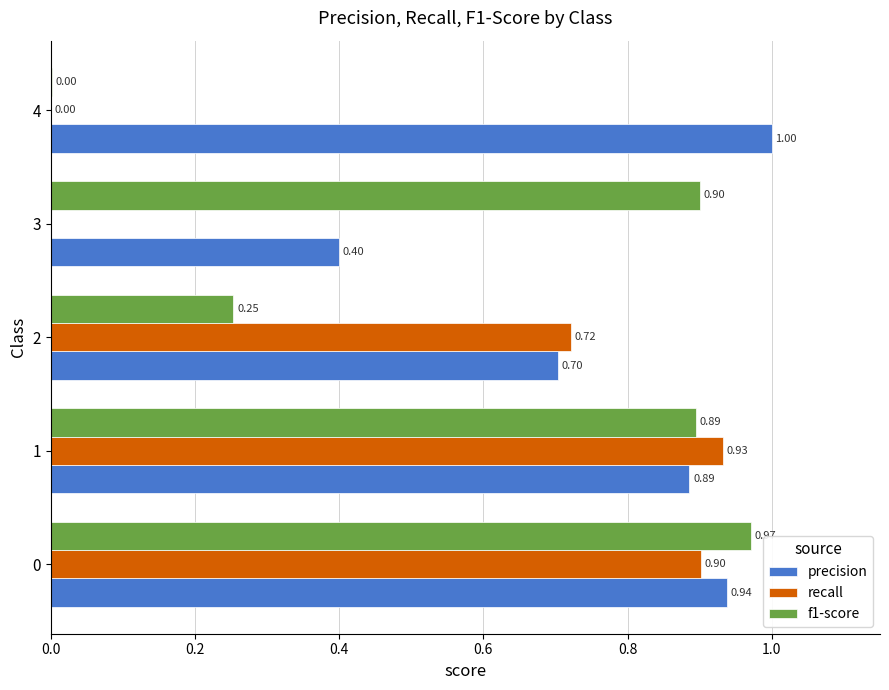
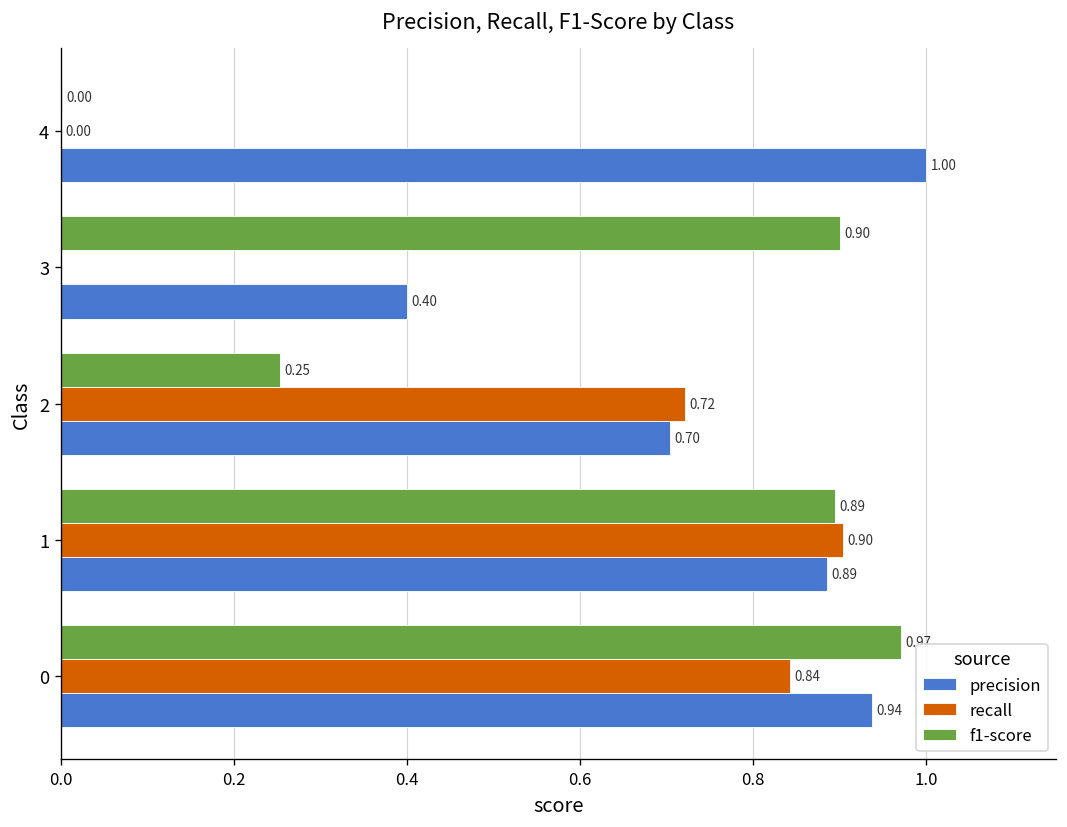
  {
    "precision": {
      "4": 1.00,
      "3": 0.40,
      "2": 0.70,
      "1": 0.89,
      "0": 0.94
    },
    "recall": {
      "4": 0.00,
      "2": 0.72,
-     "1": 0.93,
-     "0": 0.90
+     "1": 0.90,
+     "0": 0.84
    },
    "f1-score": {
      "4": 0.00,
      "3": 0.90,
      "2": 0.25,
      "1": 0.89
    }
  }
